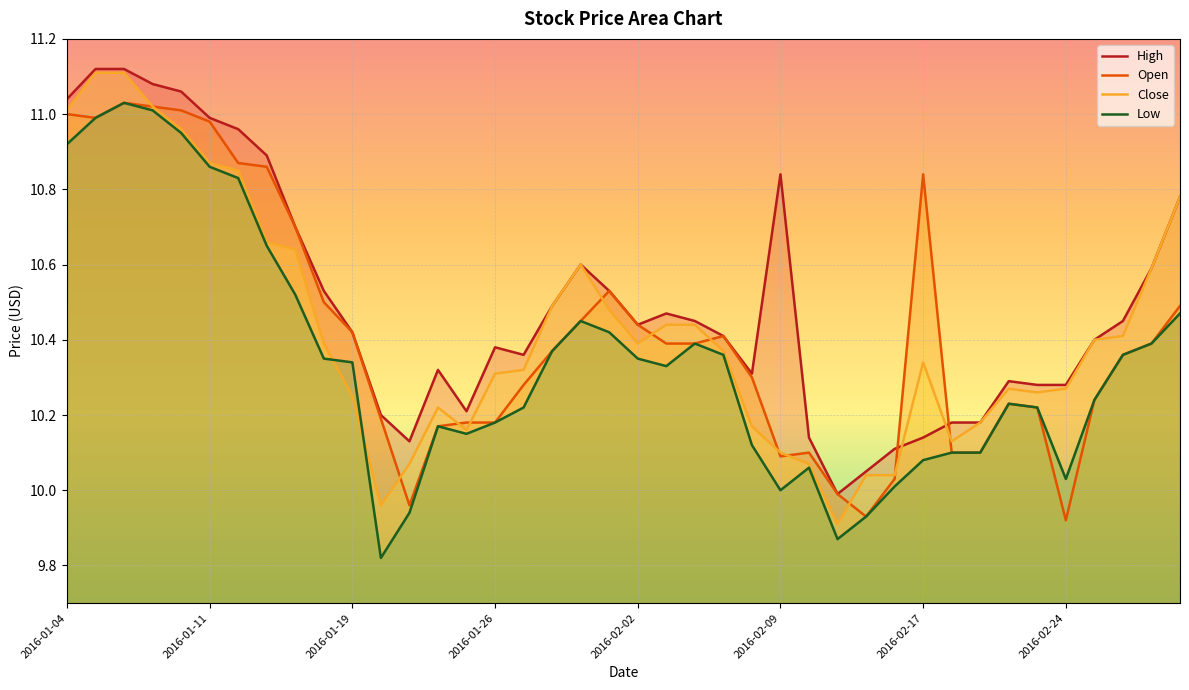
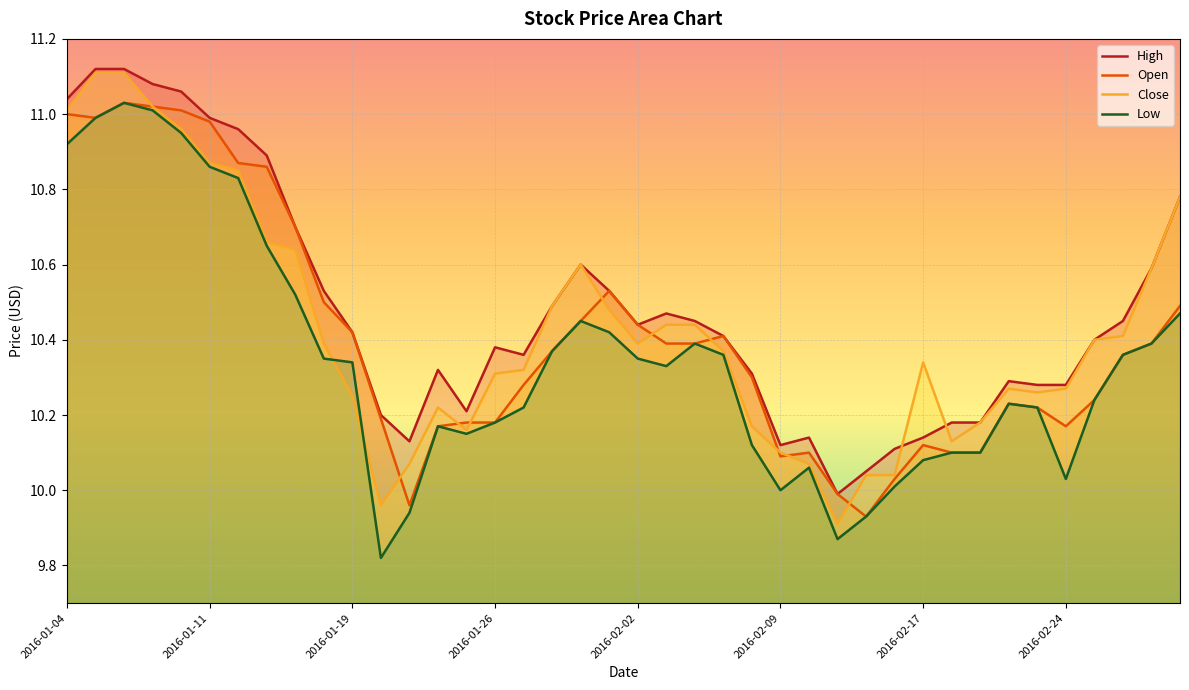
  {
    "High": {
      "2016-01-04": 11.04,
      "2016-01-11": 10.99,
      "2016-01-26": 10.38,
-     "2016-02-09": 10.84,
+     "2016-02-09": 10.12,
      "2016-02-17": 10.14,
      "2016-02-24": 10.28
    },
    "Open": {
      "2016-01-04": 11.00,
      "2016-01-11": 10.98,
      "2016-02-09": 10.09,
-     "2016-02-17": 10.84,
-     "2016-02-24": 9.92
+     "2016-02-17": 10.12,
+     "2016-02-24": 10.17
    },
    "Close": {
      "2016-01-04": 11.01,
      "2016-01-11": 10.87,
      "2016-01-19": 10.25,
      "2016-01-26": 10.31,
      "2016-02-02": 10.39,
      "2016-02-09": 10.10,
      "2016-02-17": 10.34,
      "2016-02-24": 10.27
    },
    "Low": {
      "2016-01-04": 10.92,
      "2016-01-11": 10.86,
      "2016-01-19": 10.34,
      "2016-02-02": 10.35,
      "2016-02-09": 10.00,
      "2016-02-17": 10.08,
      "2016-02-24": 10.03
    }
  }
